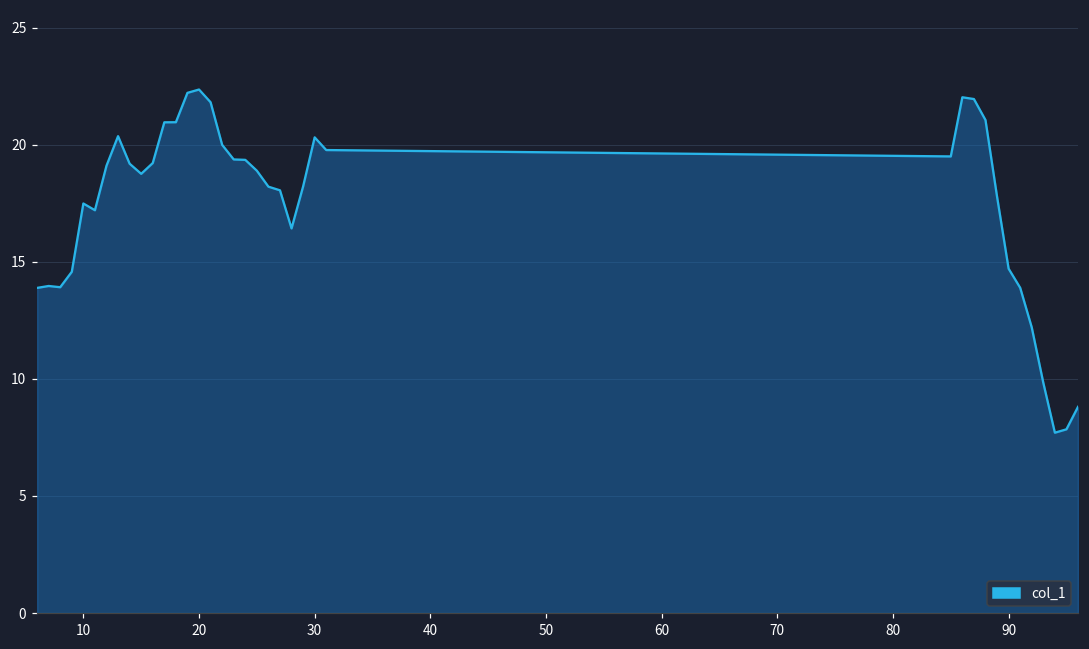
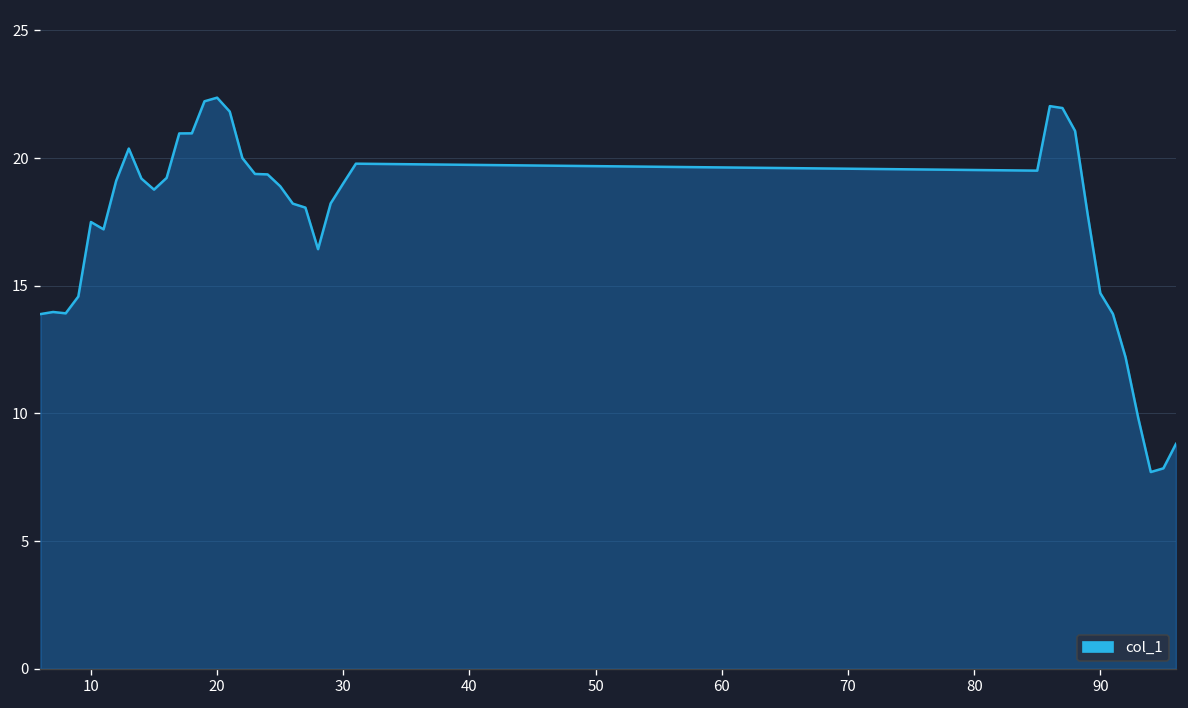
  {
    "10": 17.5,
    "20": 22.4,
-   "30": 20.3,
+   "30": 19.0,
    "90": 14.7
  }
